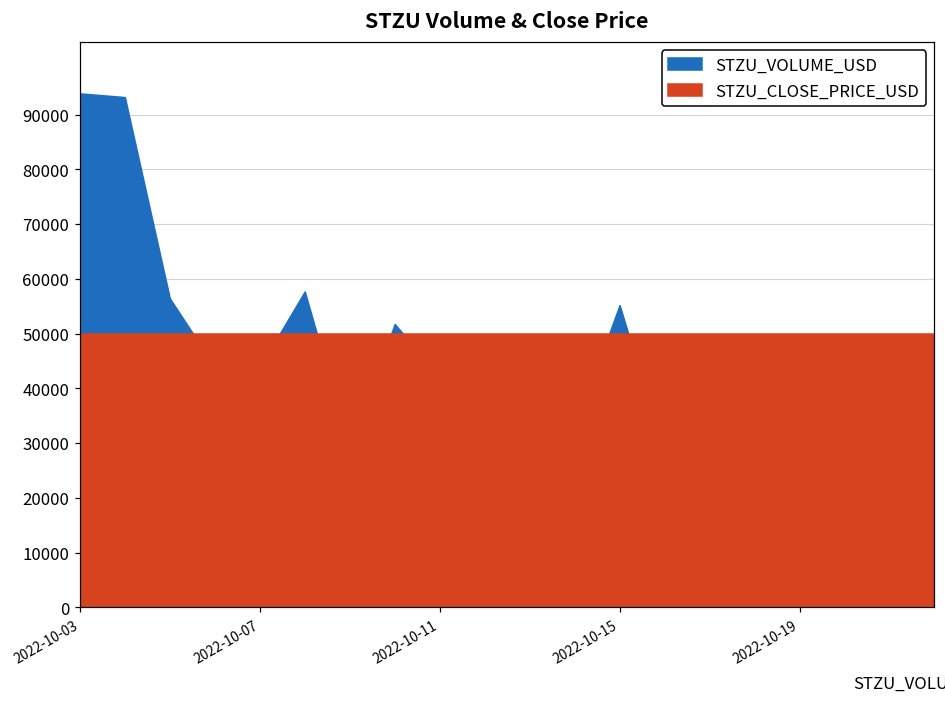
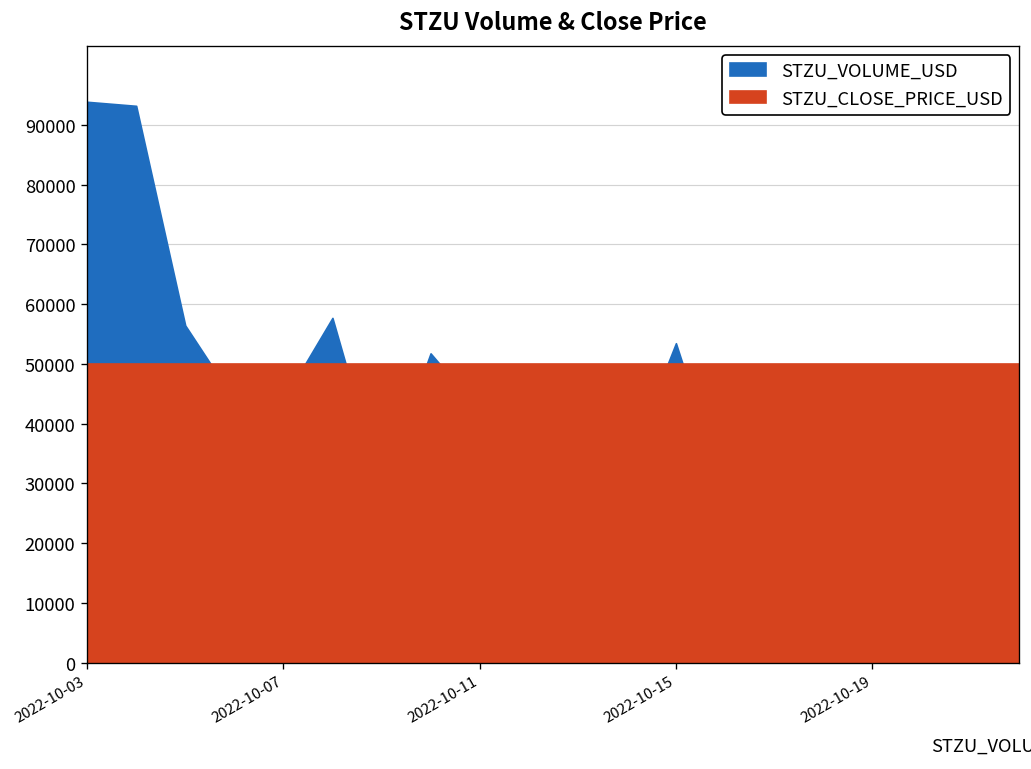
  {
    "STZU_VOLUME_USD": {
      "2022-10-03": 94000,
-     "2022-10-15": 55000
+     "2022-10-15": 53000
    },
    "STZU_CLOSE_PRICE_USD": {
      "2022-10-03": 50000,
      "2022-10-07": 50000,
      "2022-10-11": 50000,
      "2022-10-15": 50000,
      "2022-10-19": 50000
    }
  }
